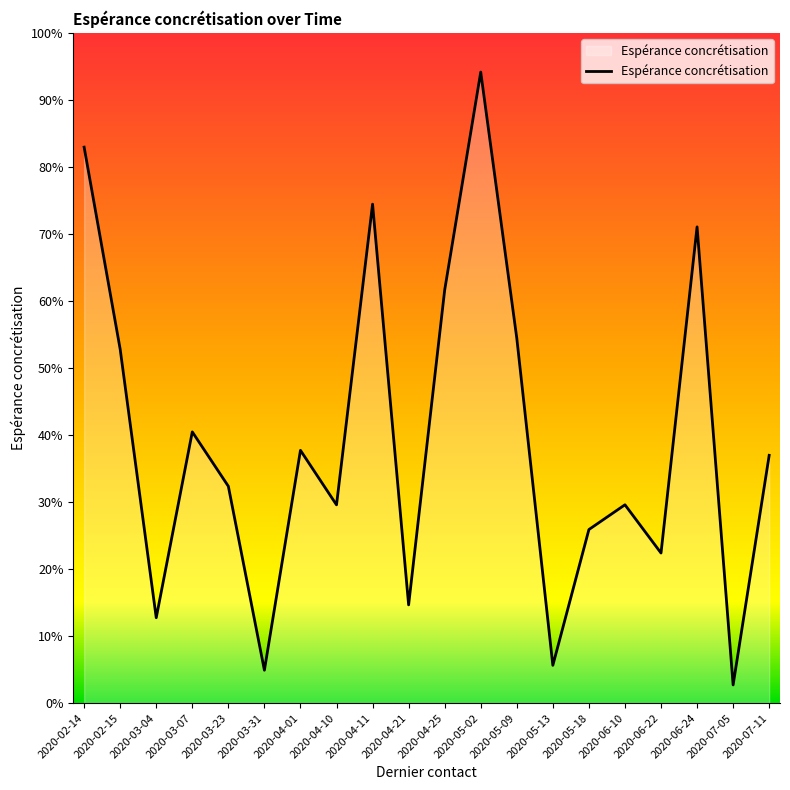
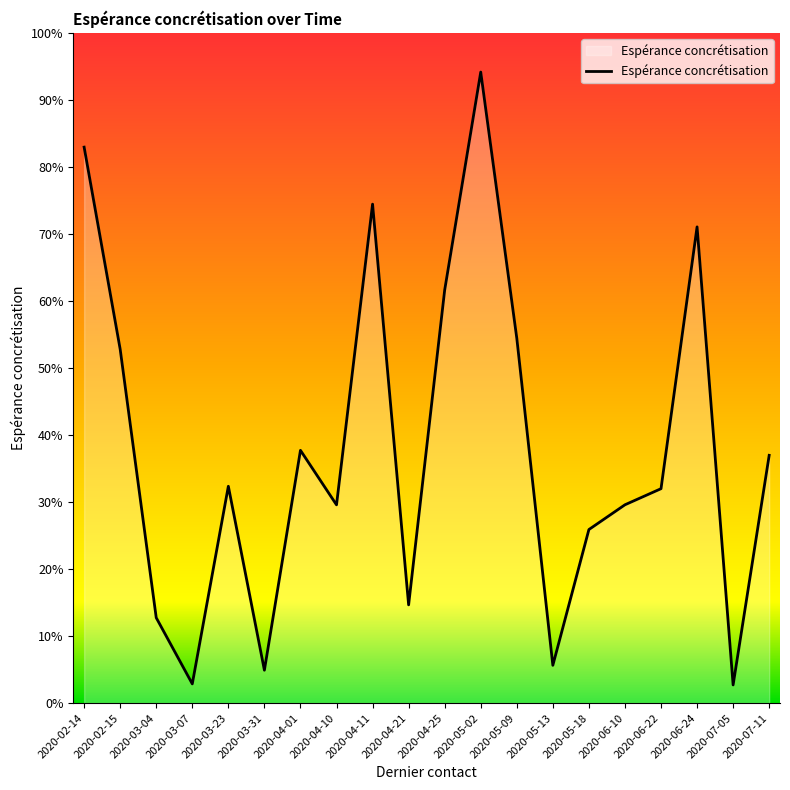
  {
    "2020-02-14": "83%",
    "2020-02-15": "53%",
    "2020-03-04": "13%",
-   "2020-03-07": "40%",
+   "2020-03-07": "3%",
    "2020-03-23": "32%",
    "2020-03-31": "5%",
    "2020-04-01": "38%",
    "2020-04-10": "30%",
    "2020-04-11": "74%",
    "2020-04-21": "15%",
    "2020-04-25": "62%",
    "2020-05-02": "94%",
    "2020-05-09": "54%",
    "2020-05-13": "6%",
    "2020-05-18": "26%",
    "2020-06-10": "30%",
-   "2020-06-22": "22%",
+   "2020-06-22": "32%",
    "2020-06-24": "71%",
    "2020-07-05": "3%",
    "2020-07-11": "37%"
  }
